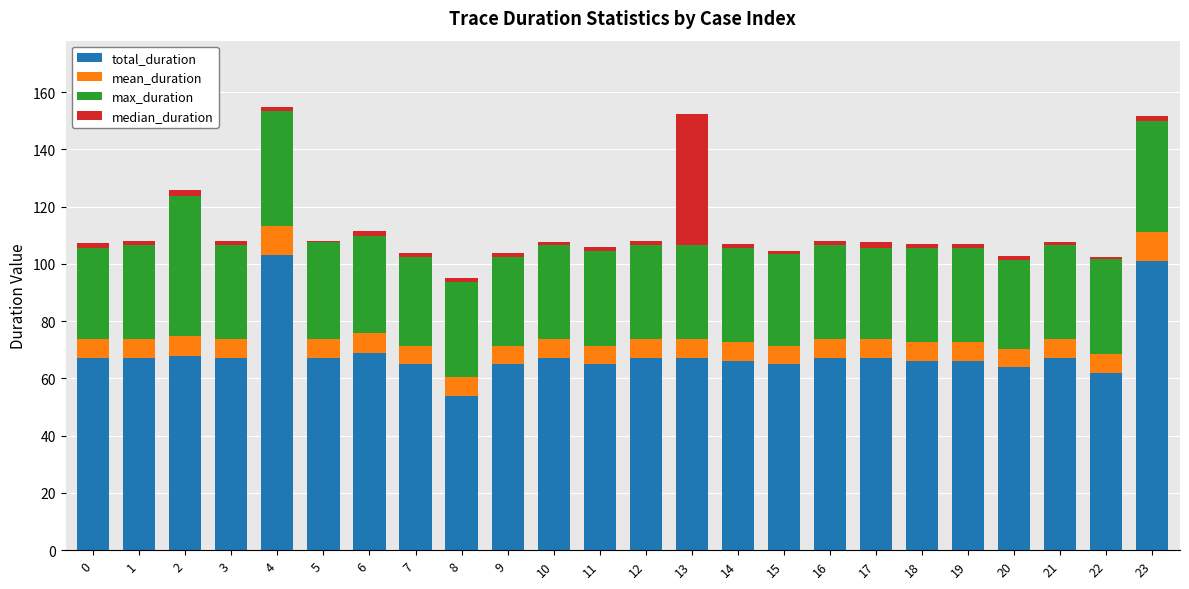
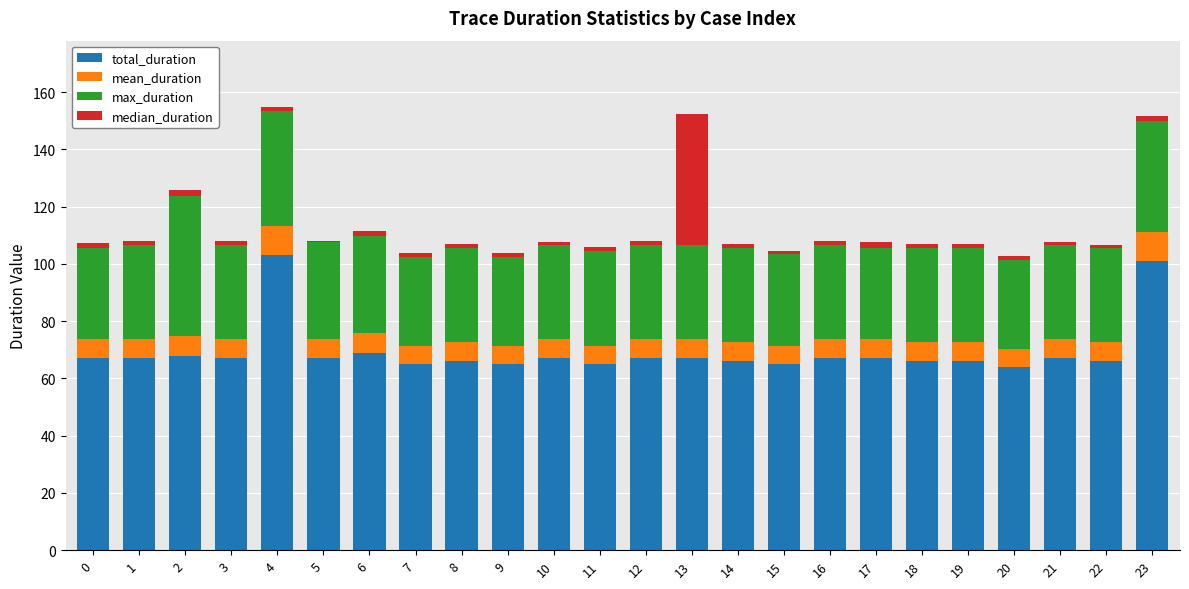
  {
    "total_duration": {
      "0": 67,
      "1": 67,
      "2": 68,
      "3": 67,
      "4": 103,
      "5": 67,
      "6": 69,
      "7": 65,
-     "8": 54,
+     "8": 66,
      "9": 65,
      "10": 67,
      "11": 65,
      "12": 67,
      "13": 67,
      "14": 66,
      "15": 65,
      "16": 67,
      "17": 67,
      "18": 66,
      "19": 66,
      "20": 64,
      "21": 67,
-     "22": 62,
+     "22": 66,
      "23": 101
    },
    "mean_duration": {
      "0": 7,
      "1": 7,
      "2": 7,
      "3": 7,
      "4": 10,
      "5": 7,
      "6": 7,
      "7": 7,
      "8": 7,
      "9": 7,
      "10": 7,
      "11": 7,
      "12": 7,
      "13": 7,
      "14": 7,
      "15": 7,
      "16": 7,
      "17": 7,
      "18": 7,
      "19": 7,
      "20": 6,
      "21": 7,
      "22": 7,
      "23": 10
    },
    "max_duration": {
      "0": 32,
      "1": 33,
      "2": 49,
      "3": 33,
      "4": 40,
      "5": 34,
      "6": 34,
      "7": 31,
      "8": 33,
      "9": 31,
      "10": 33,
      "11": 33,
      "12": 33,
      "13": 33,
      "14": 33,
      "15": 32,
      "16": 33,
      "17": 32,
      "18": 33,
      "19": 33,
      "20": 31,
      "21": 33,
      "22": 33,
      "23": 39
    },
    "median_duration": {
      "0": 2,
      "1": 2,
      "2": 2,
      "3": 2,
      "4": 2,
      "6": 2,
      "7": 2,
      "8": 2,
      "9": 2,
      "10": 1,
      "11": 2,
      "12": 2,
      "13": 46,
      "14": 2,
      "15": 1,
      "16": 2,
      "17": 2,
      "18": 2,
      "19": 2,
      "20": 2,
      "21": 1,
      "22": 1,
      "23": 2
    }
  }
